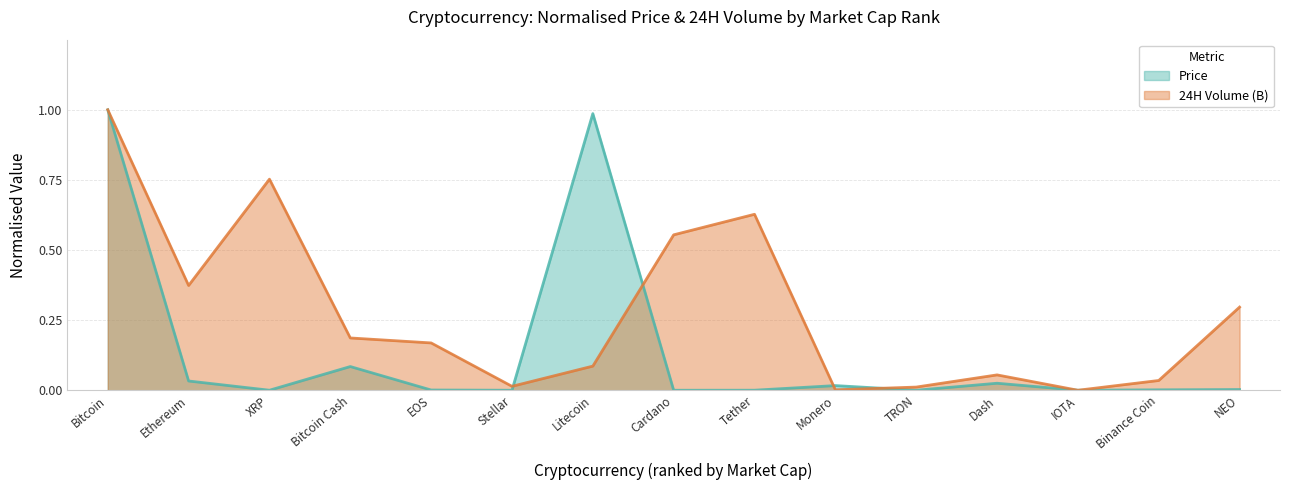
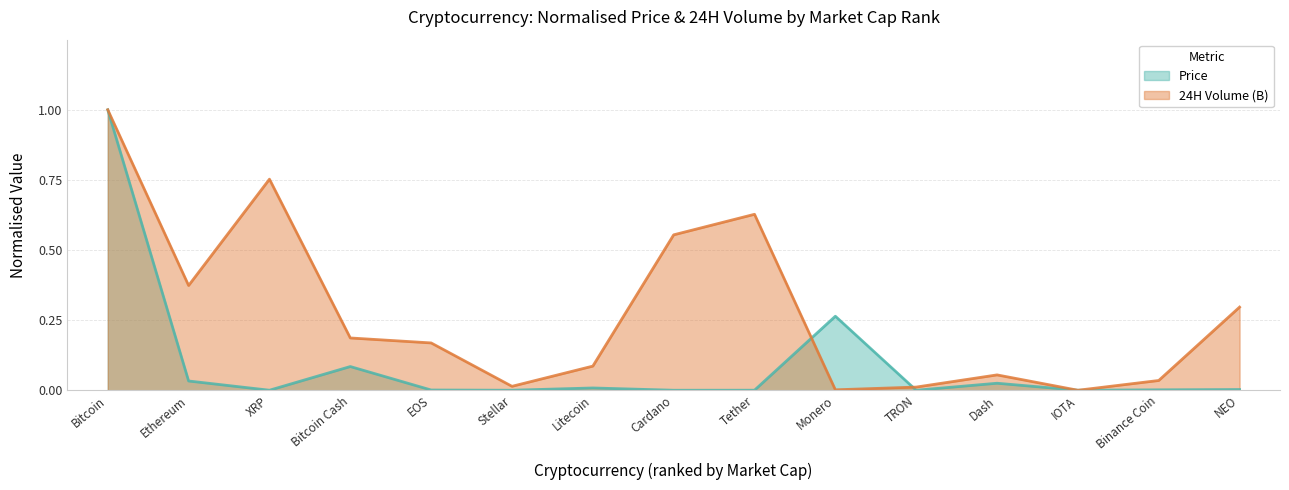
  {
    "Price": {
      "Ethereum": 0.03,
      "XRP": 0.00,
      "Bitcoin Cash": 0.08,
      "EOS": 0.00,
      "Stellar": 0.00,
-     "Litecoin": 0.99,
+     "Litecoin": 0.01,
      "Cardano": 0.00,
      "Tether": 0.00,
-     "Monero": 0.02,
+     "Monero": 0.26,
      "TRON": 0.00,
      "Dash": 0.03,
      "Binance Coin": 0.00,
      "NEO": 0.00
    },
    "24H Volume (B)": {
      "Ethereum": 0.37,
      "XRP": 0.75,
      "Bitcoin Cash": 0.19,
      "EOS": 0.17,
      "Stellar": 0.01,
      "Litecoin": 0.09,
      "Cardano": 0.55,
      "Tether": 0.63,
      "Monero": 0.00,
      "TRON": 0.01,
      "Dash": 0.05,
      "Binance Coin": 0.03,
      "NEO": 0.30
    }
  }
